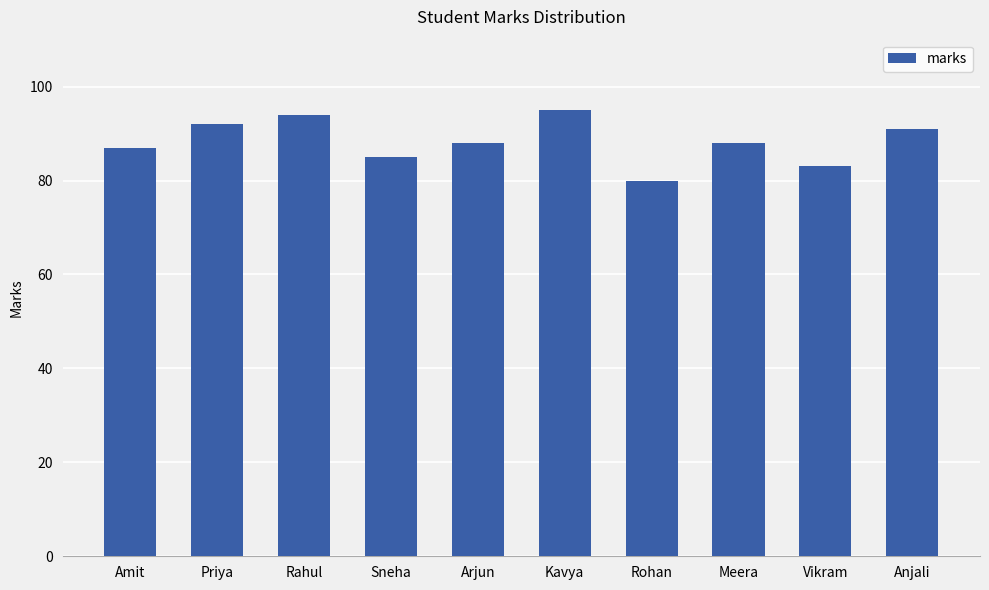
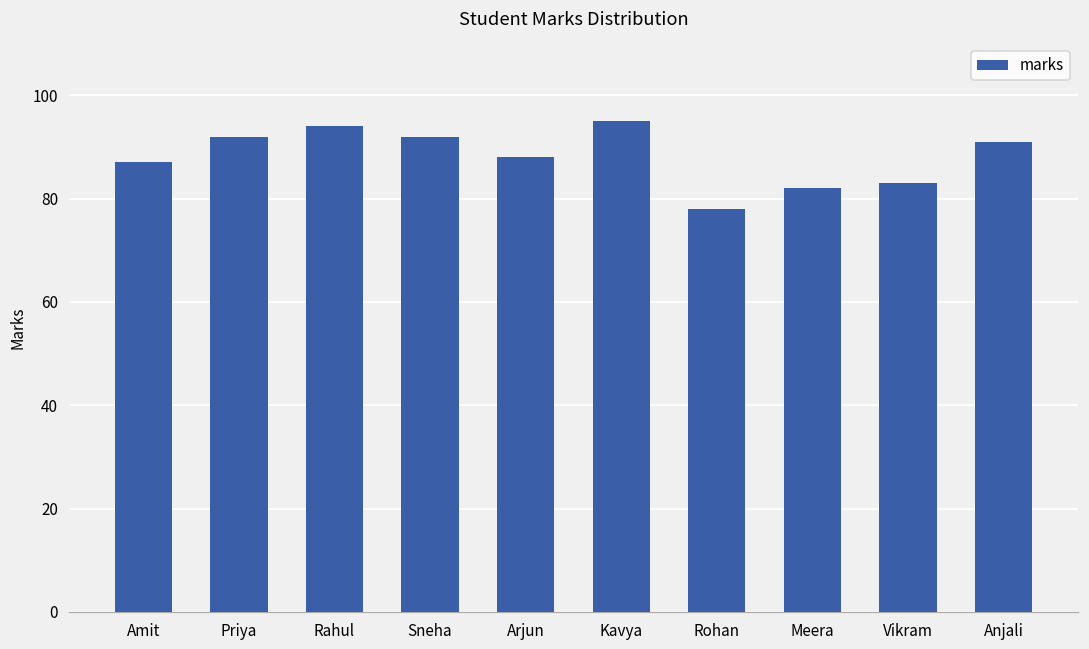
  {
    "Amit": 87,
    "Priya": 92,
    "Rahul": 94,
-   "Sneha": 85,
+   "Sneha": 92,
    "Arjun": 88,
    "Kavya": 95,
-   "Rohan": 80,
-   "Meera": 88,
+   "Rohan": 78,
+   "Meera": 82,
    "Vikram": 83,
    "Anjali": 91
  }
